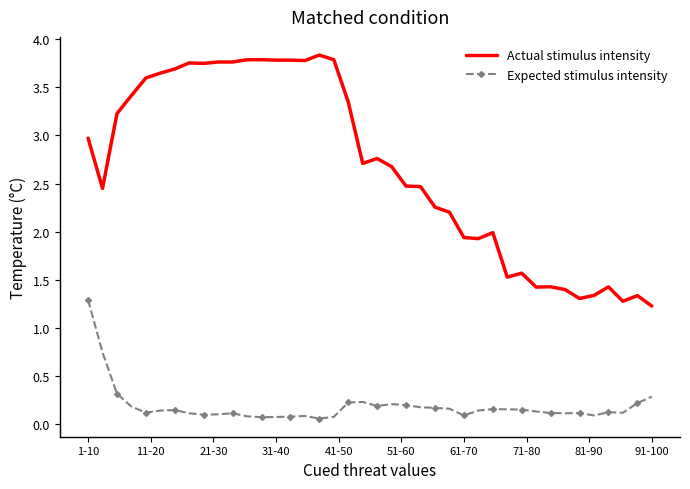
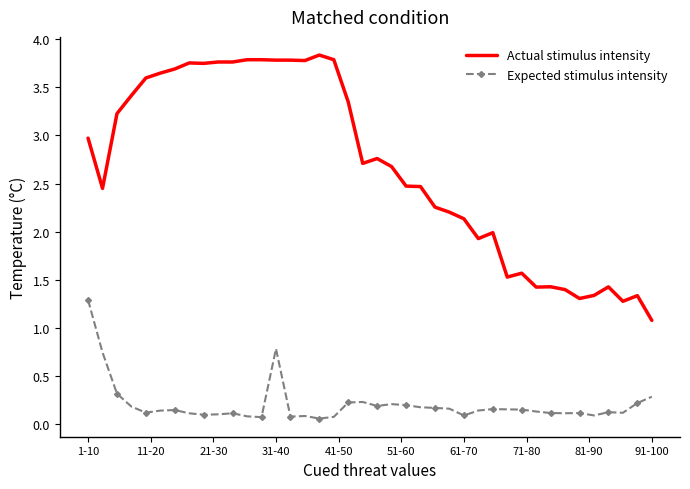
  {
    "Actual stimulus intensity": {
      "1-10": 3.0,
      "31-40": 3.8,
-     "61-70": 1.9,
-     "91-100": 1.2
+     "61-70": 2.1,
+     "91-100": 1.1
    },
    "Expected stimulus intensity": {
      "1-10": 1.3,
-     "31-40": 0.1,
+     "31-40": 0.8,
      "61-70": 0.1,
      "91-100": 0.3
    }
  }
